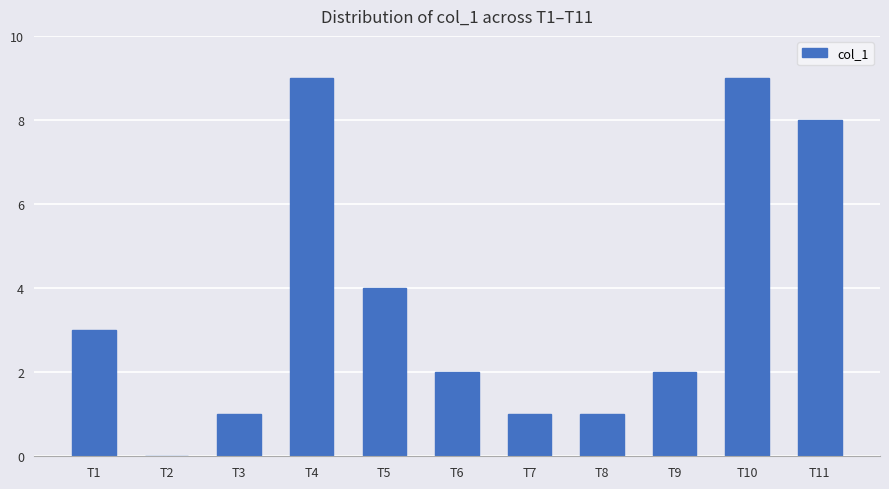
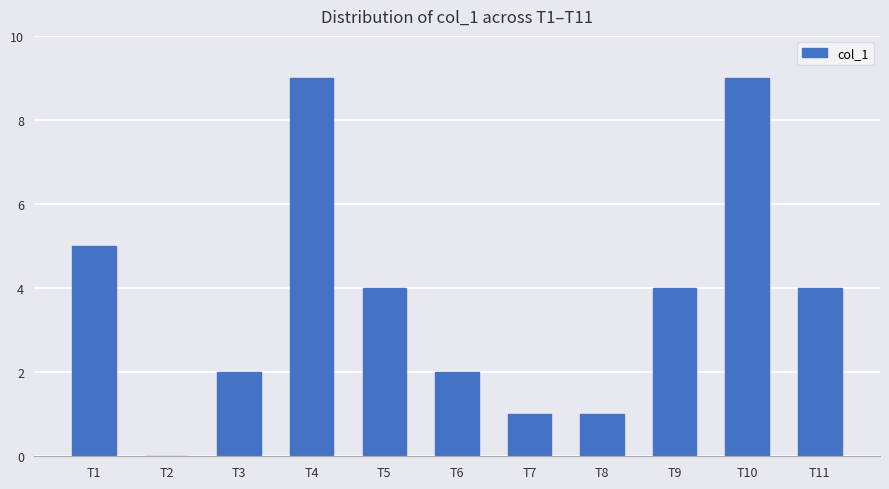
  {
-   "T1": 3,
+   "T1": 5,
    "T2": 0,
-   "T3": 1,
+   "T3": 2,
    "T4": 9,
    "T5": 4,
    "T6": 2,
    "T7": 1,
    "T8": 1,
-   "T9": 2,
+   "T9": 4,
    "T10": 9,
-   "T11": 8
+   "T11": 4
  }
